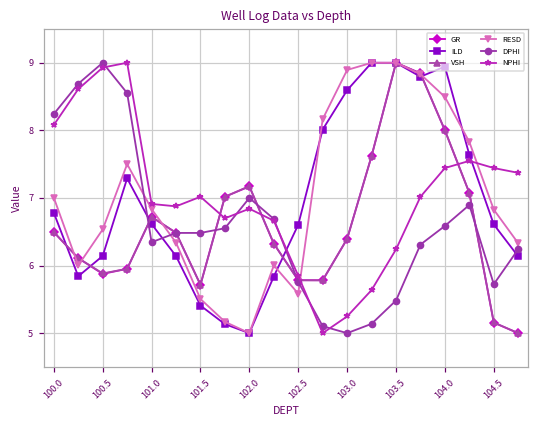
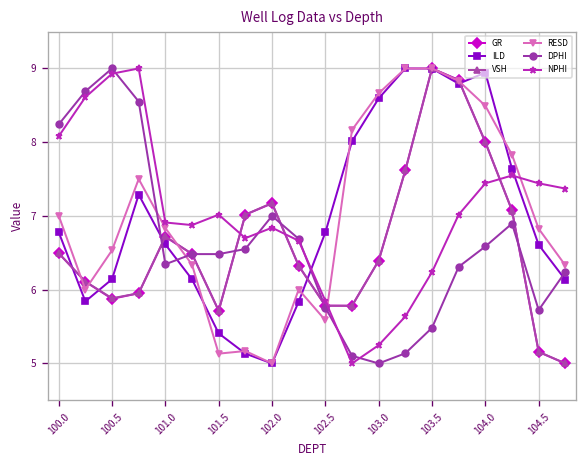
  {
    "ILD": {
      "100.0": 6.8,
      "100.5": 6.1,
      "101.0": 6.6,
      "101.5": 5.4,
-     "102.5": 6.6,
+     "102.5": 6.8,
      "103.0": 8.6,
      "104.5": 6.6
    },
    "RESD": {
      "100.0": 7.0,
      "100.5": 6.5,
      "101.0": 6.8,
-     "101.5": 5.5,
+     "101.5": 5.1,
      "102.5": 5.6,
-     "103.0": 8.9,
+     "103.0": 8.7,
      "104.0": 8.5,
      "104.5": 6.8
    }
  }
